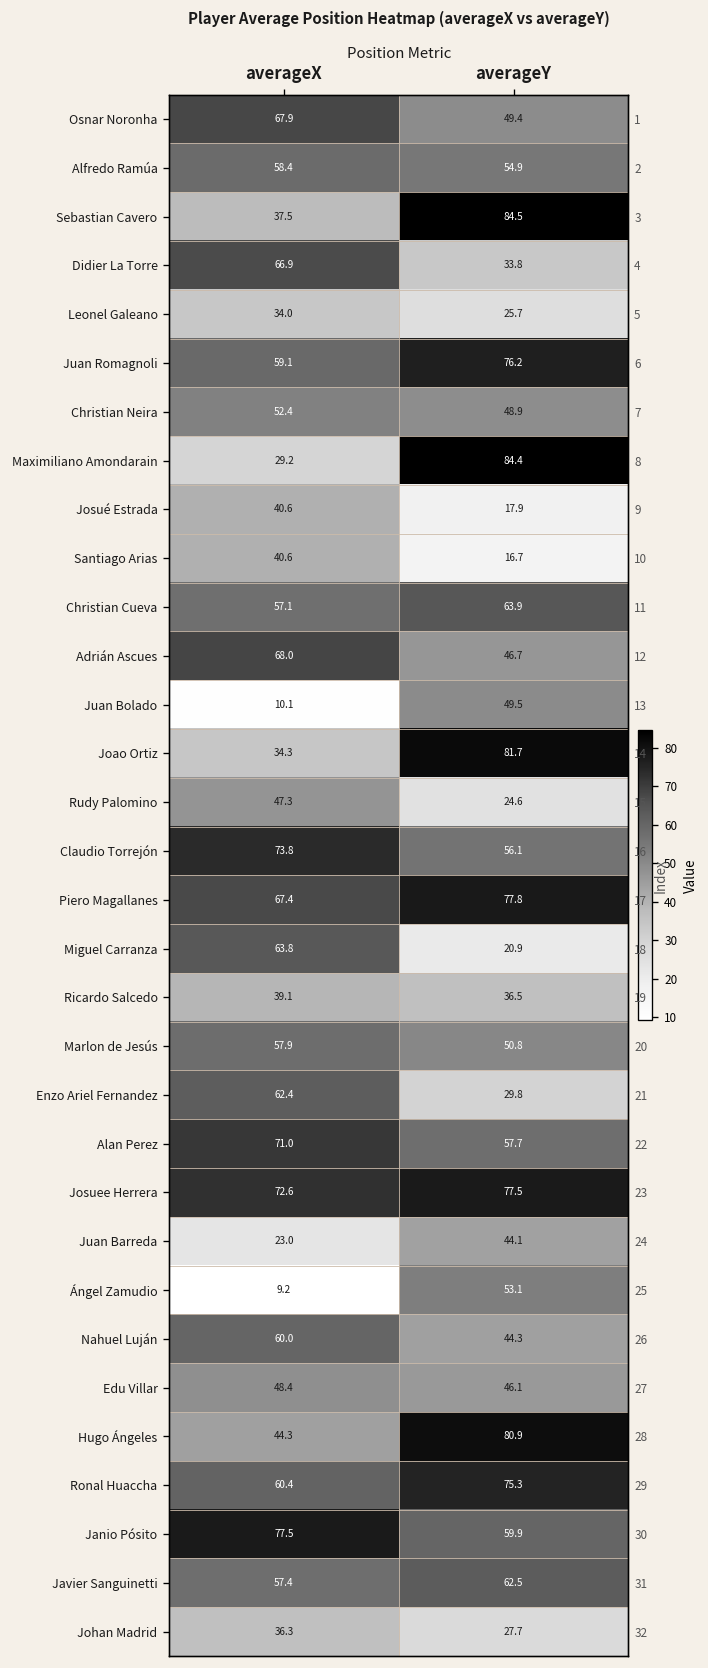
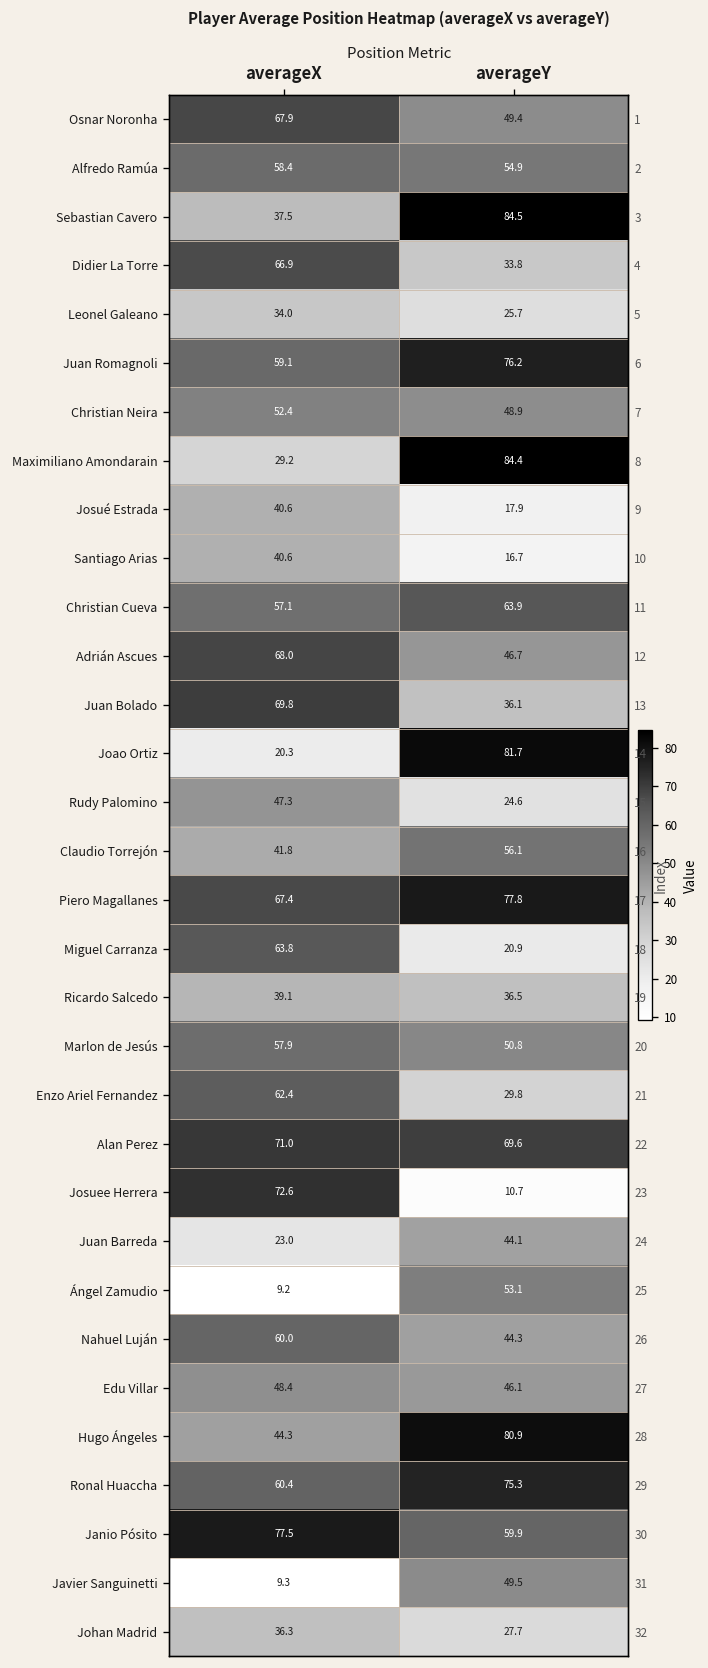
  {
    "Osnar Noronha": {
      "averageX": 67.9,
      "averageY": 49.4
    },
    "Alfredo Ramúa": {
      "averageX": 58.4,
      "averageY": 54.9
    },
    "Sebastian Cavero": {
      "averageX": 37.5,
      "averageY": 84.5
    },
    "Didier La Torre": {
      "averageX": 66.9,
      "averageY": 33.8
    },
    "Leonel Galeano": {
      "averageX": 34.0,
      "averageY": 25.7
    },
    "Juan Romagnoli": {
      "averageX": 59.1,
      "averageY": 76.2
    },
    "Christian Neira": {
      "averageX": 52.4,
      "averageY": 48.9
    },
    "Maximiliano Amondarain": {
      "averageX": 29.2,
      "averageY": 84.4
    },
    "Josué Estrada": {
      "averageX": 40.6,
      "averageY": 17.9
    },
    "Santiago Arias": {
      "averageX": 40.6,
      "averageY": 16.7
    },
    "Christian Cueva": {
      "averageX": 57.1,
      "averageY": 63.9
    },
    "Adrián Ascues": {
      "averageX": 68.0,
      "averageY": 46.7
    },
    "Juan Bolado": {
-     "averageX": 10.1,
-     "averageY": 49.5
+     "averageX": 69.8,
+     "averageY": 36.1
    },
    "Joao Ortiz": {
-     "averageX": 34.3,
+     "averageX": 20.3,
      "averageY": 81.7
    },
    "Rudy Palomino": {
      "averageX": 47.3,
      "averageY": 24.6
    },
    "Claudio Torrejón": {
-     "averageX": 73.8,
+     "averageX": 41.8,
      "averageY": 56.1
    },
    "Piero Magallanes": {
      "averageX": 67.4,
      "averageY": 77.8
    },
    "Miguel Carranza": {
      "averageX": 63.8,
      "averageY": 20.9
    },
    "Ricardo Salcedo": {
      "averageX": 39.1,
      "averageY": 36.5
    },
    "Marlon de Jesús": {
      "averageX": 57.9,
      "averageY": 50.8
    },
    "Enzo Ariel Fernandez": {
      "averageX": 62.4,
      "averageY": 29.8
    },
    "Alan Perez": {
      "averageX": 71.0,
-     "averageY": 57.7
+     "averageY": 69.6
    },
    "Josuee Herrera": {
      "averageX": 72.6,
-     "averageY": 77.5
+     "averageY": 10.7
    },
    "Juan Barreda": {
      "averageX": 23.0,
      "averageY": 44.1
    },
    "Ángel Zamudio": {
      "averageX": 9.2,
      "averageY": 53.1
    },
    "Nahuel Luján": {
      "averageX": 60.0,
      "averageY": 44.3
    },
    "Edu Villar": {
      "averageX": 48.4,
      "averageY": 46.1
    },
    "Hugo Ángeles": {
      "averageX": 44.3,
      "averageY": 80.9
    },
    "Ronal Huaccha": {
      "averageX": 60.4,
      "averageY": 75.3
    },
    "Janio Pósito": {
      "averageX": 77.5,
      "averageY": 59.9
    },
    "Javier Sanguinetti": {
-     "averageX": 57.4,
-     "averageY": 62.5
+     "averageX": 9.3,
+     "averageY": 49.5
    },
    "Johan Madrid": {
      "averageX": 36.3,
      "averageY": 27.7
    }
  }
